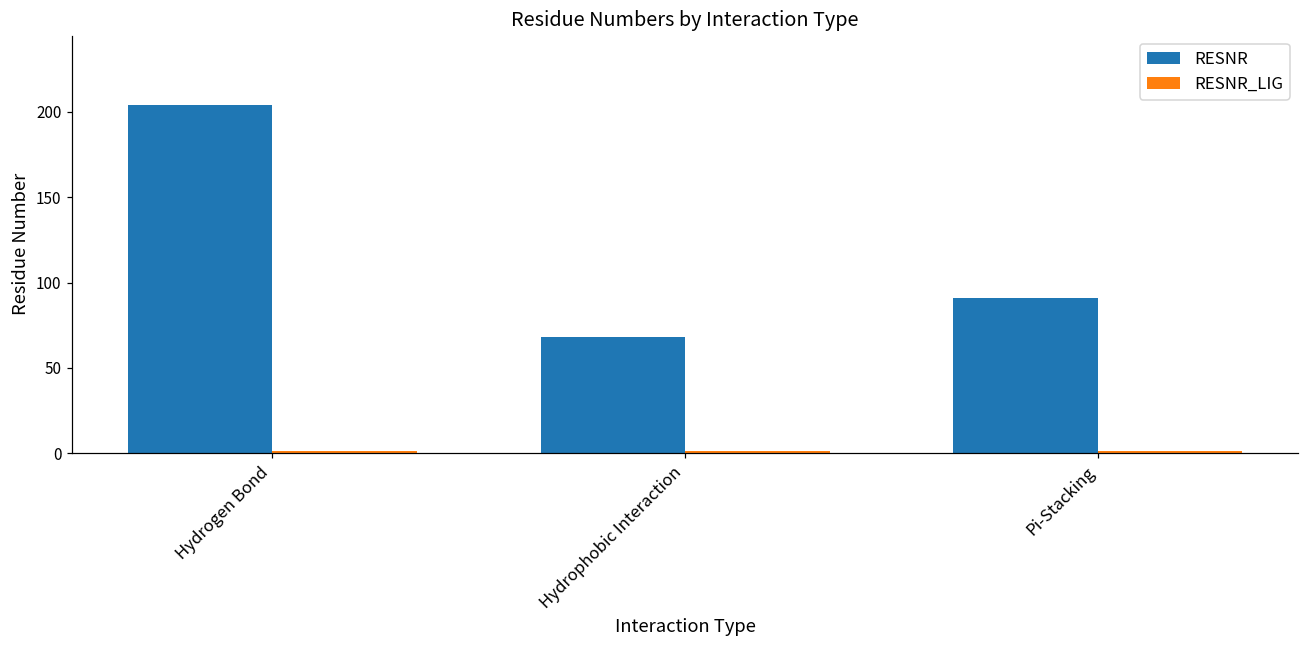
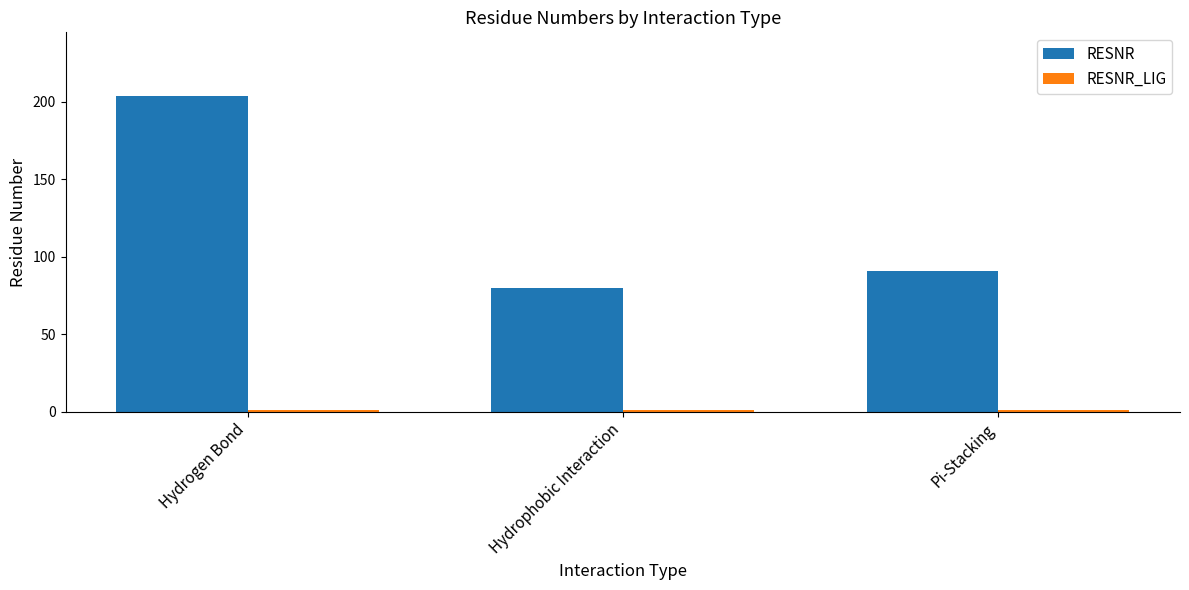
  {
    "RESNR": {
      "Hydrogen Bond": 204,
-     "Hydrophobic Interaction": 68,
+     "Hydrophobic Interaction": 80,
      "Pi-Stacking": 91
    }
  }
